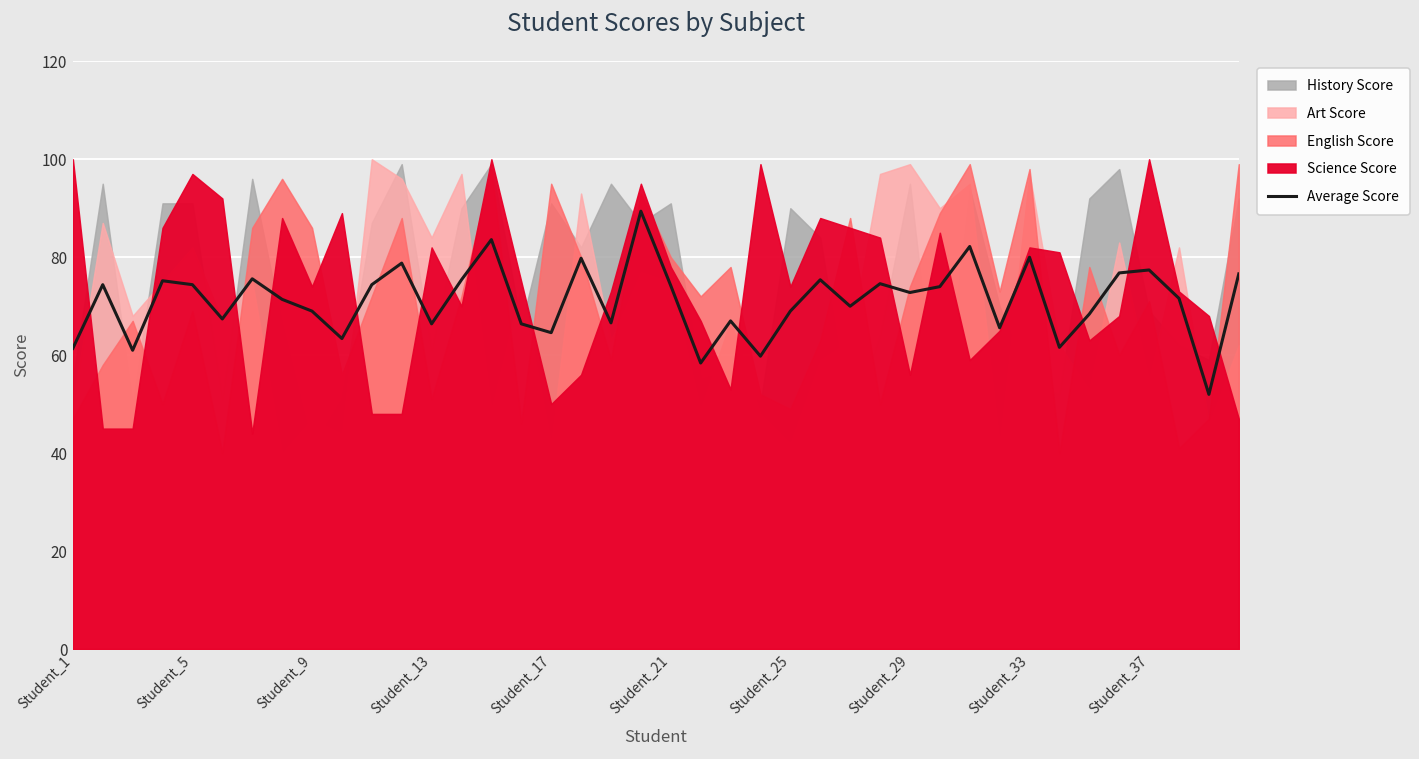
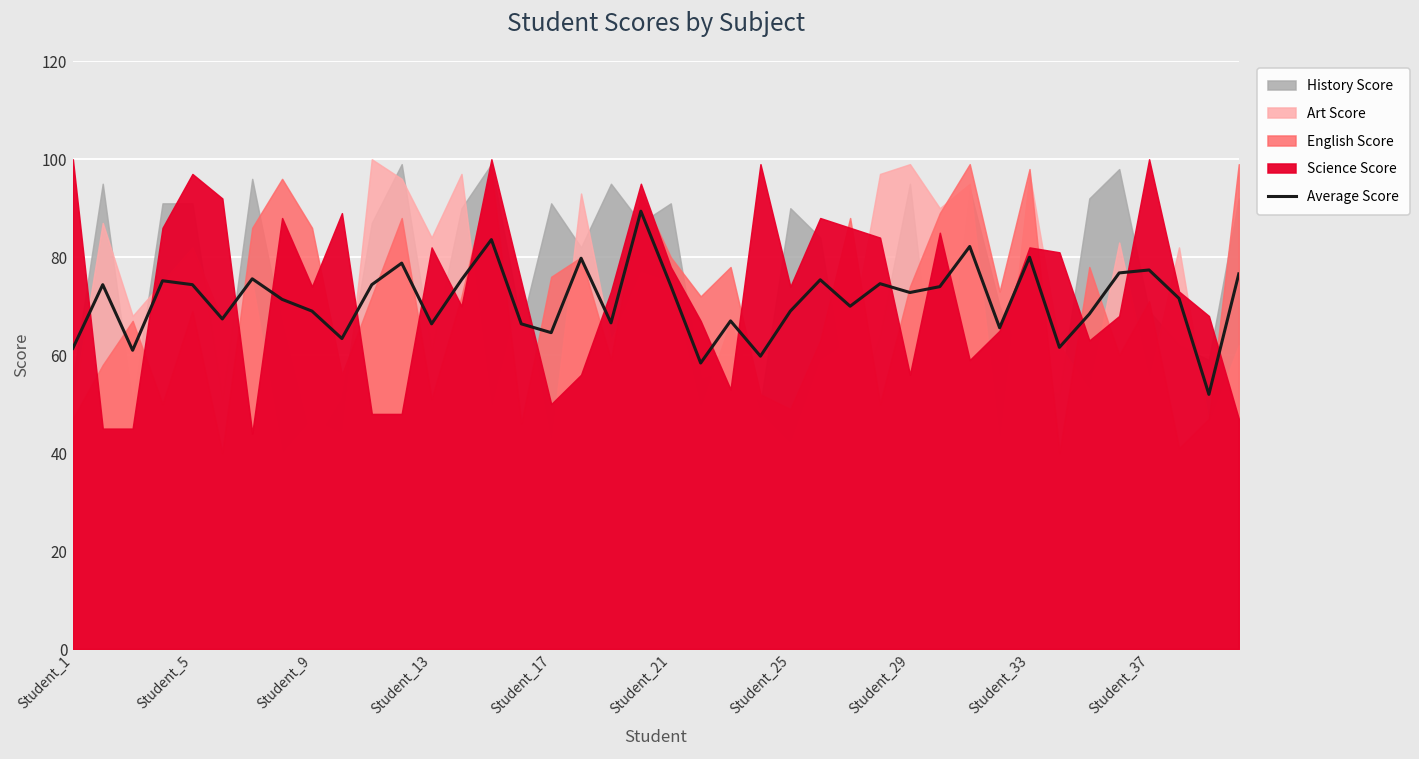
  {
    "Average Score": {
      "Student_1": 61,
      "Student_5": 74,
      "Student_9": 69,
      "Student_13": 66,
      "Student_17": 65,
      "Student_21": 74,
      "Student_25": 69,
      "Student_29": 73,
      "Student_33": 80,
      "Student_37": 77
    },
    "History Score": {
      "Student_1": 55,
      "Student_5": 91,
      "Student_9": 41,
      "Student_13": 61,
      "Student_17": 91,
      "Student_21": 91,
      "Student_25": 90,
      "Student_29": 95,
      "Student_33": 54,
      "Student_37": 69
    },
    "Art Score": {
      "Student_1": 50,
      "Student_5": 82,
      "Student_9": 47,
      "Student_13": 84,
      "Student_17": 42,
      "Student_21": 75,
      "Student_25": 42,
      "Student_29": 99,
      "Student_33": 97,
      "Student_37": 55
    },
    "English Score": {
      "Student_1": 47,
      "Student_5": 69,
      "Student_9": 86,
      "Student_13": 51,
-     "Student_17": 95,
+     "Student_17": 76,
      "Student_21": 80,
      "Student_25": 49,
      "Student_29": 74,
      "Student_33": 98,
      "Student_37": 71
    },
    "Science Score": {
      "Student_1": 100,
      "Student_5": 97,
      "Student_9": 74,
      "Student_13": 82,
      "Student_17": 50,
      "Student_21": 78,
      "Student_25": 74,
      "Student_29": 56,
      "Student_33": 82,
      "Student_37": 100
    }
  }
